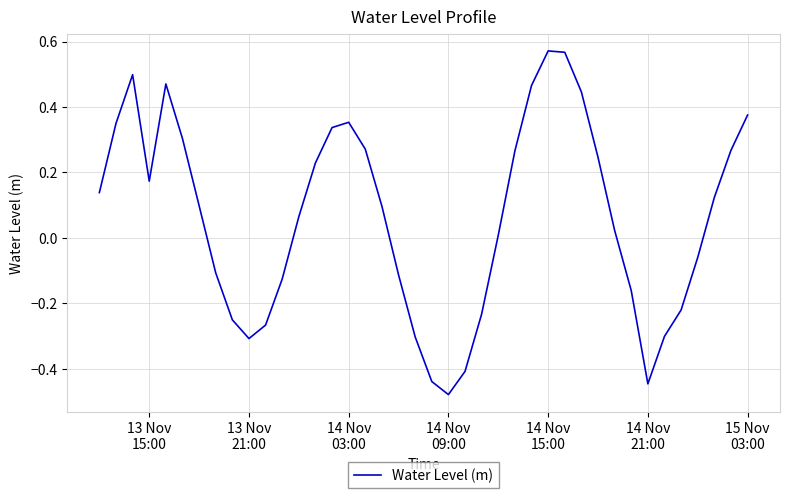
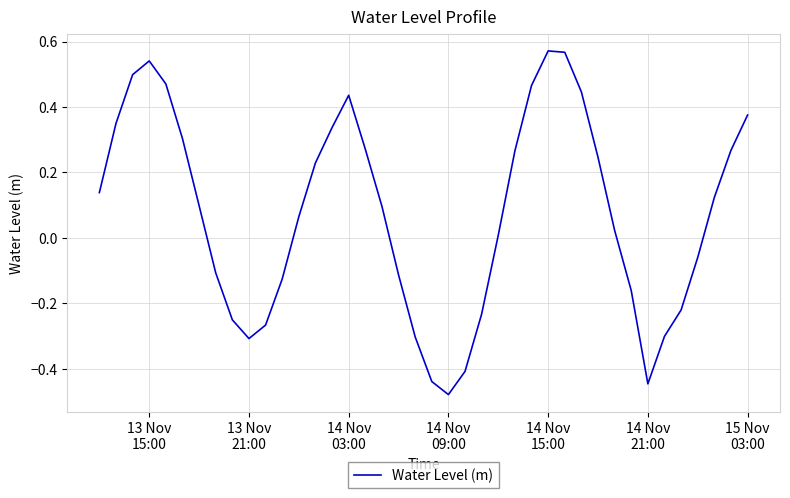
  {
-   "13 Nov 15:00": 0.17,
+   "13 Nov 15:00": 0.54,
    "13 Nov 21:00": -0.31,
-   "14 Nov 03:00": 0.35,
+   "14 Nov 03:00": 0.44,
    "14 Nov 09:00": -0.48,
    "14 Nov 15:00": 0.57,
    "14 Nov 21:00": -0.45,
    "15 Nov 03:00": 0.38
  }
